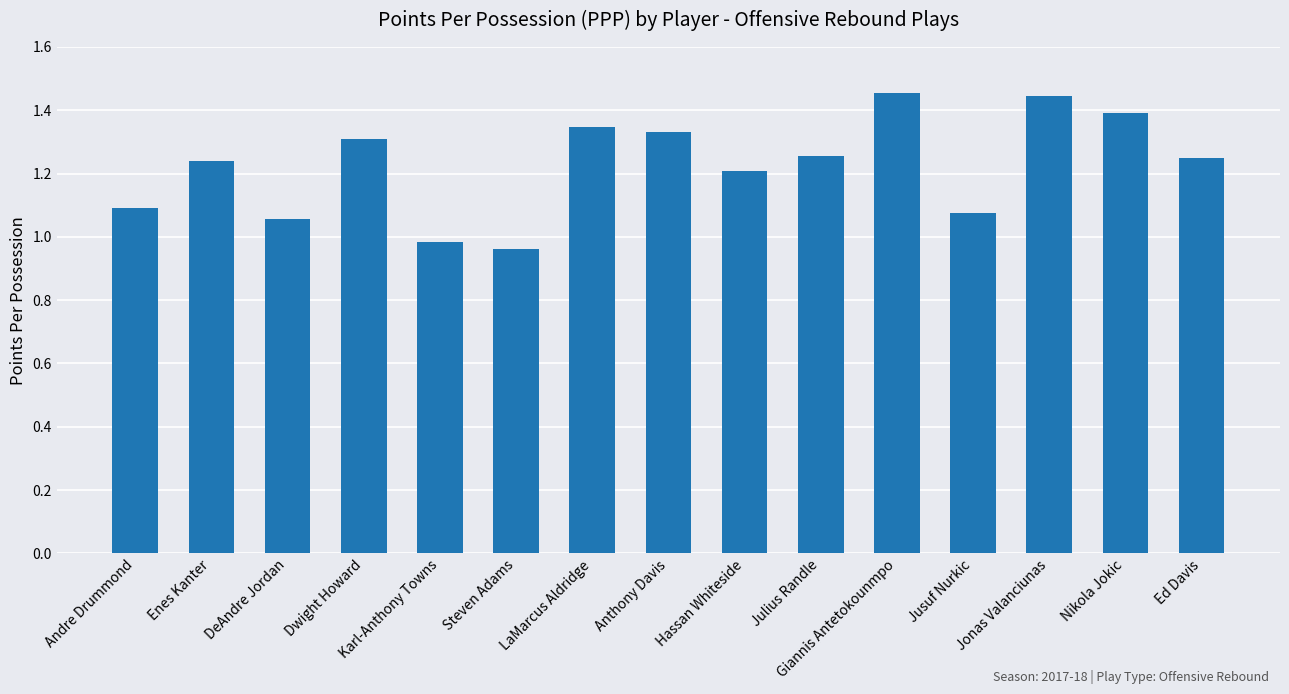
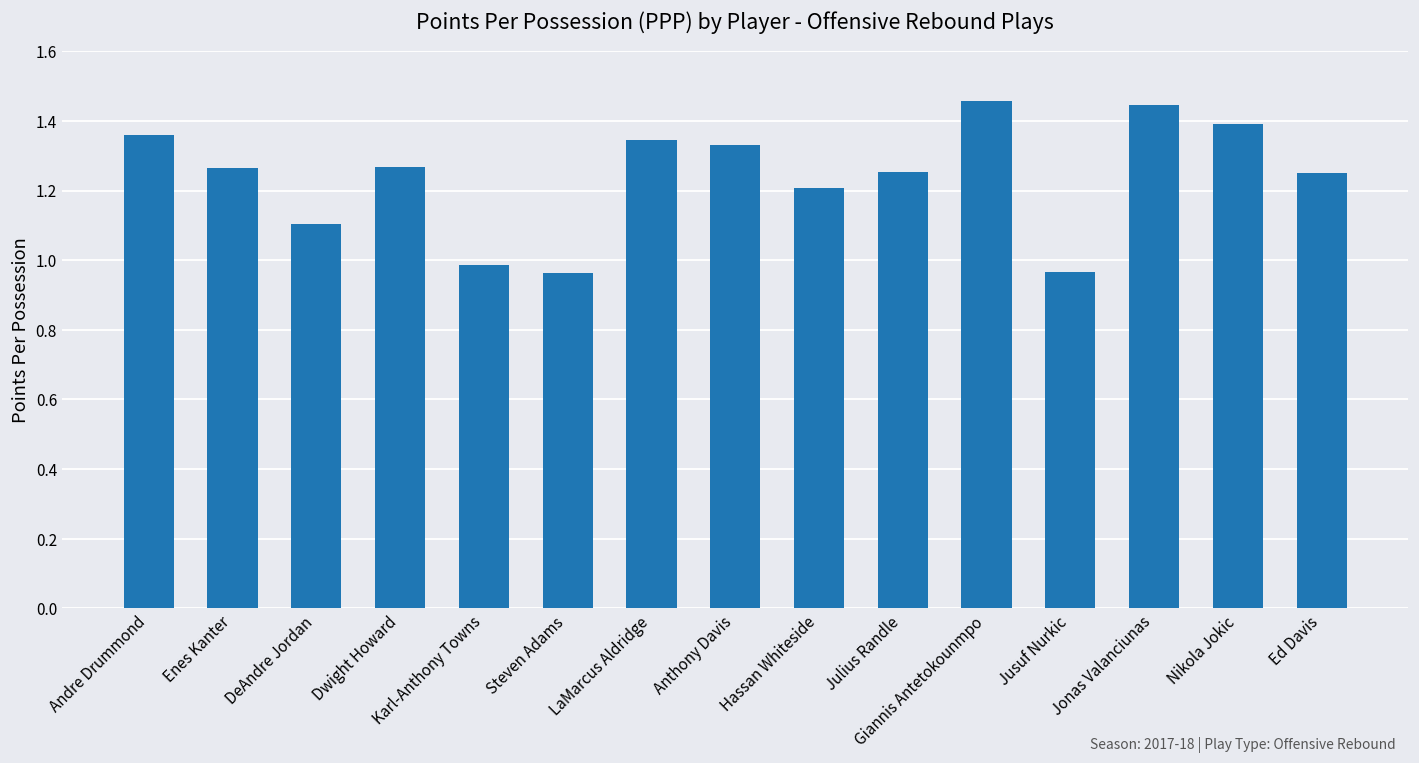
  {
-   "Andre Drummond": 1.09,
-   "Enes Kanter": 1.24,
-   "DeAndre Jordan": 1.06,
-   "Dwight Howard": 1.31,
+   "Andre Drummond": 1.36,
+   "Enes Kanter": 1.27,
+   "DeAndre Jordan": 1.11,
+   "Dwight Howard": 1.27,
    "Karl-Anthony Towns": 0.99,
    "Steven Adams": 0.96,
    "LaMarcus Aldridge": 1.35,
    "Anthony Davis": 1.33,
    "Hassan Whiteside": 1.21,
    "Julius Randle": 1.25,
    "Giannis Antetokounmpo": 1.46,
-   "Jusuf Nurkic": 1.08,
+   "Jusuf Nurkic": 0.97,
    "Jonas Valanciunas": 1.45,
    "Nikola Jokic": 1.39,
    "Ed Davis": 1.25
  }
